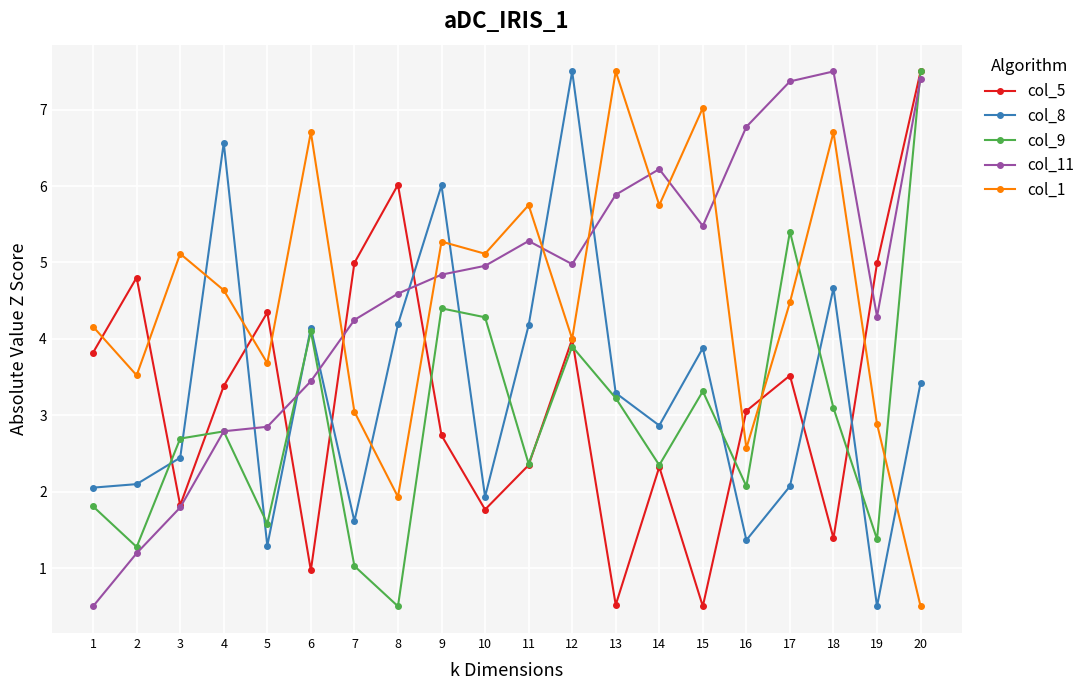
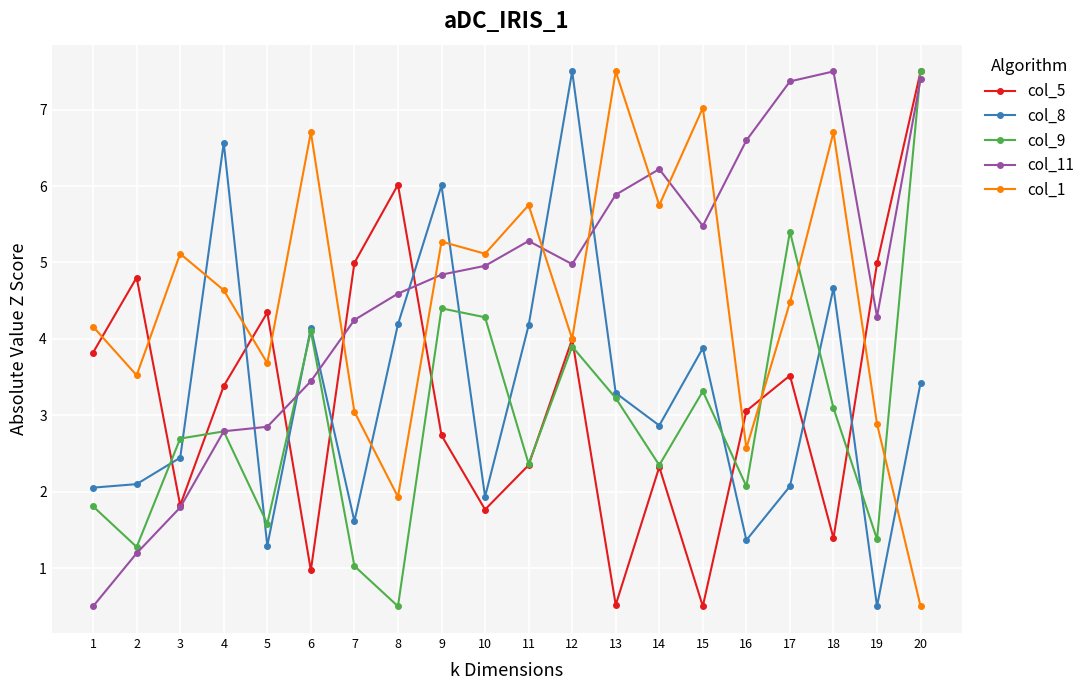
  {
    "col_5": {
      "1": 3.8,
      "2": 4.8,
      "4": 3.4,
      "5": 4.3,
      "6": 1.0,
      "7": 5.0,
      "8": 6.0,
      "9": 2.7,
      "10": 1.8,
      "13": 0.5,
      "15": 0.5,
      "16": 3.1,
      "17": 3.5,
      "18": 1.4,
      "19": 5.0
    },
    "col_8": {
      "1": 2.1,
      "2": 2.1,
      "3": 2.4,
      "4": 6.6,
      "5": 1.3,
      "6": 4.1,
      "7": 1.6,
      "8": 4.2,
      "9": 6.0,
      "10": 1.9,
      "11": 4.2,
      "12": 7.5,
      "13": 3.3,
      "14": 2.9,
      "15": 3.9,
      "16": 1.4,
      "17": 2.1,
      "18": 4.7,
      "19": 0.5,
      "20": 3.4
    },
    "col_9": {
      "1": 1.8,
      "2": 1.3,
      "3": 2.7,
      "5": 1.6,
      "6": 4.1,
      "7": 1.0,
      "8": 0.5,
      "9": 4.4,
      "10": 4.3,
      "12": 3.9,
      "13": 3.2,
      "15": 3.3,
      "16": 2.1,
      "17": 5.4,
      "18": 3.1,
      "19": 1.4
    },
    "col_11": {
      "1": 0.5,
      "2": 1.2,
      "5": 2.8,
      "6": 3.4,
      "7": 4.2,
      "8": 4.6,
      "9": 4.8,
      "10": 5.0,
      "11": 5.3,
      "12": 5.0,
      "13": 5.9,
      "14": 6.2,
      "15": 5.5,
-     "16": 6.8,
+     "16": 6.6,
      "17": 7.4,
      "18": 7.5,
      "19": 4.3,
      "20": 7.4
    },
    "col_1": {
      "1": 4.2,
      "2": 3.5,
      "3": 5.1,
      "4": 4.6,
      "5": 3.7,
      "6": 6.7,
      "7": 3.0,
      "8": 1.9,
      "9": 5.3,
      "10": 5.1,
      "11": 5.8,
      "13": 7.5,
      "14": 5.8,
      "15": 7.0,
      "16": 2.6,
      "17": 4.5,
      "18": 6.7,
      "19": 2.9,
      "20": 0.5
    }
  }
